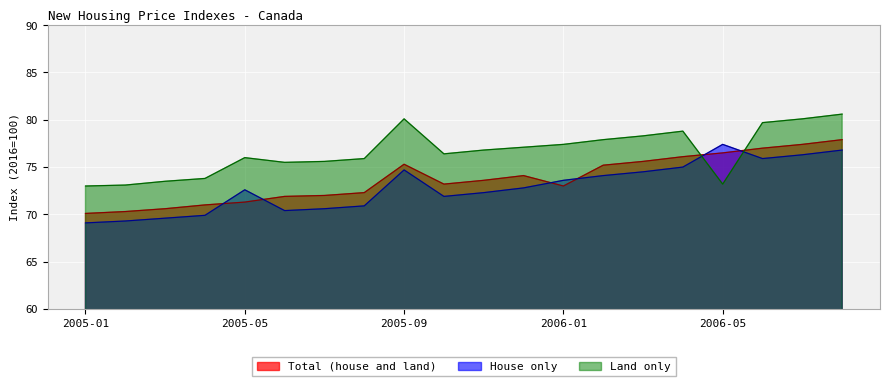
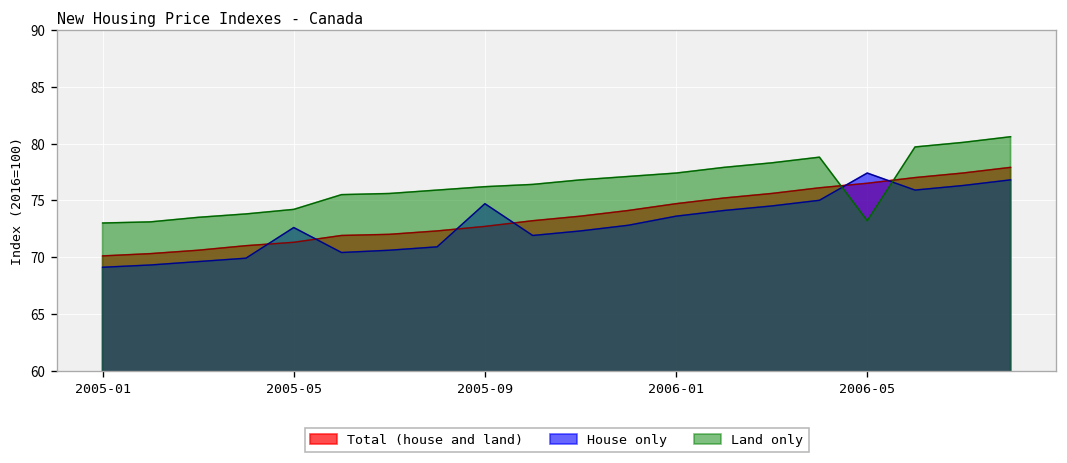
  {
    "Total (house and land)": {
      "2005-01": 70,
      "2005-05": 71,
-     "2005-09": 75,
-     "2006-01": 73,
+     "2005-09": 73,
+     "2006-01": 75,
      "2006-05": 77
    },
    "House only": {
      "2005-01": 69,
      "2005-05": 73,
      "2005-09": 75,
      "2006-01": 74,
      "2006-05": 77
    },
    "Land only": {
      "2005-01": 73,
-     "2005-05": 76,
-     "2005-09": 80,
+     "2005-05": 74,
+     "2005-09": 76,
      "2006-01": 77,
      "2006-05": 73
    }
  }
